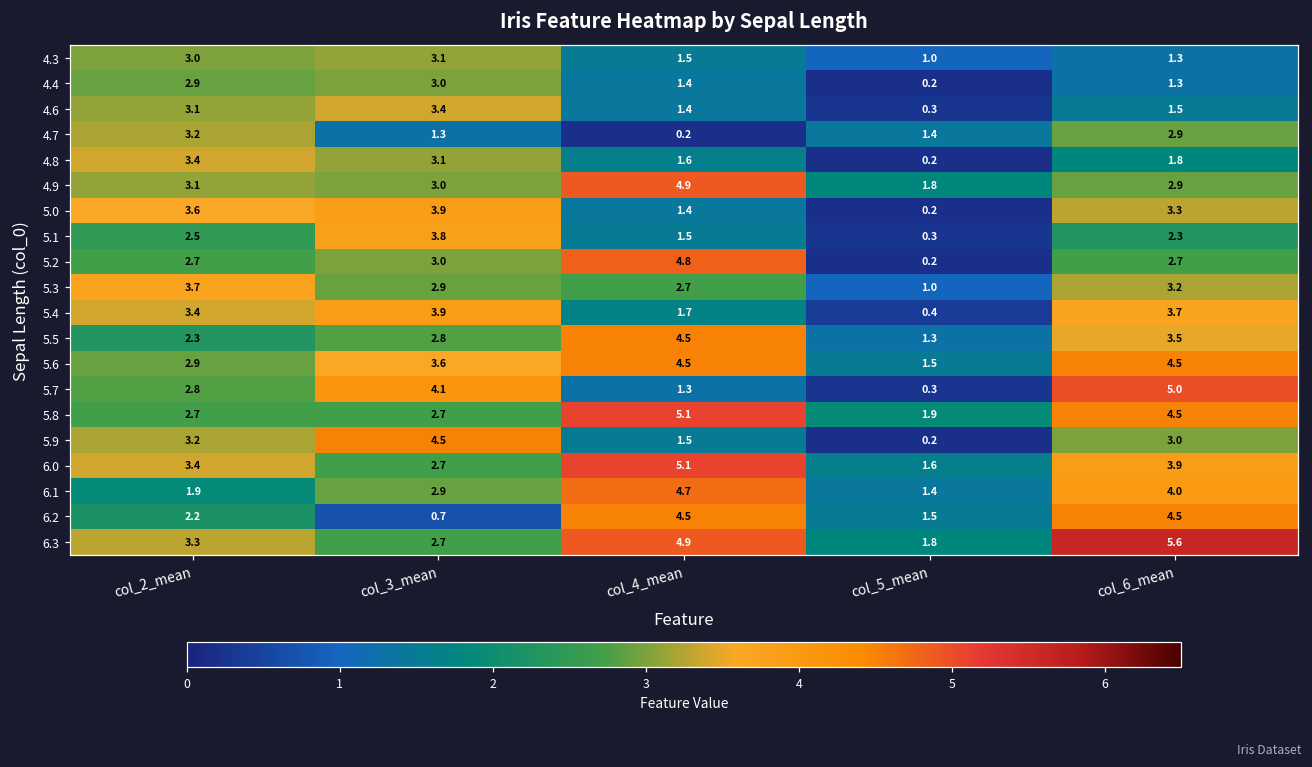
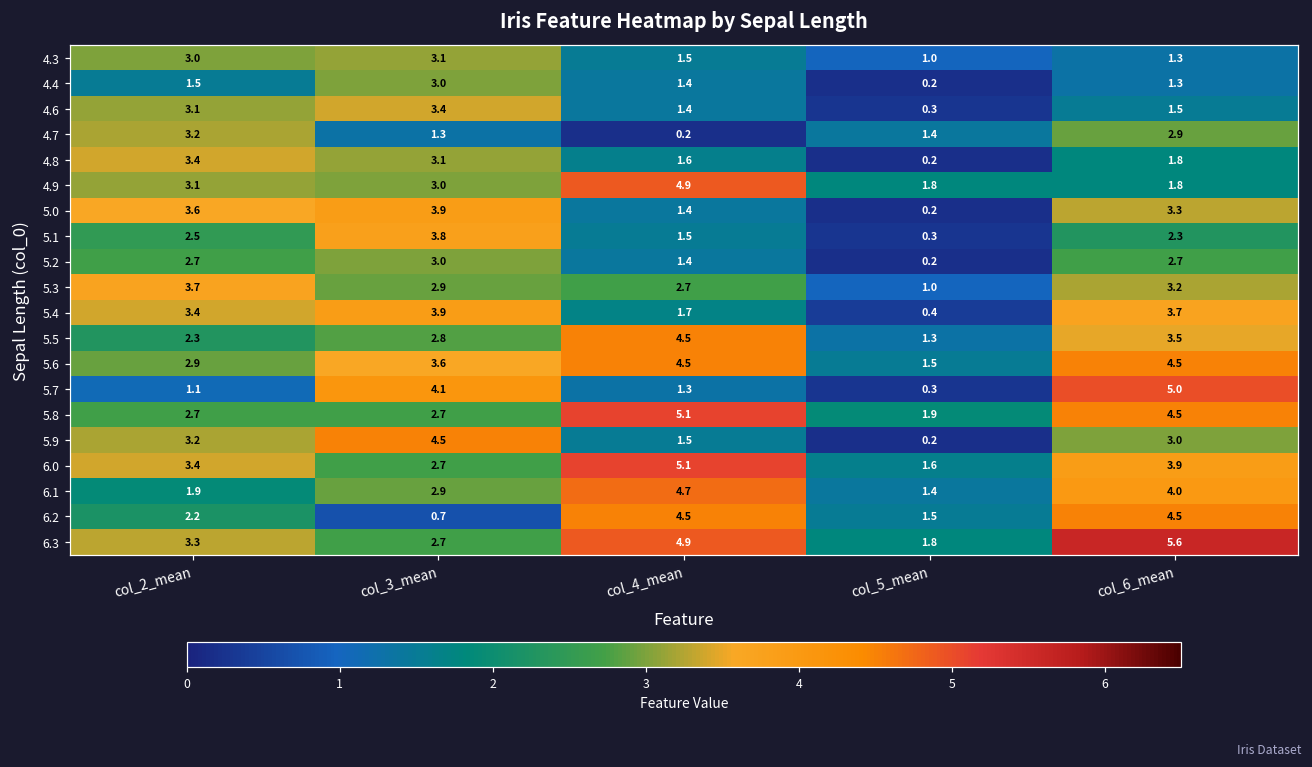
  {
    "4.3": {
      "col_2_mean": 3.0,
      "col_3_mean": 3.1,
      "col_4_mean": 1.5,
      "col_5_mean": 1.0,
      "col_6_mean": 1.3
    },
    "4.4": {
-     "col_2_mean": 2.9,
+     "col_2_mean": 1.5,
      "col_3_mean": 3.0,
      "col_4_mean": 1.4,
      "col_5_mean": 0.2,
      "col_6_mean": 1.3
    },
    "4.6": {
      "col_2_mean": 3.1,
      "col_3_mean": 3.4,
      "col_4_mean": 1.4,
      "col_5_mean": 0.3,
      "col_6_mean": 1.5
    },
    "4.7": {
      "col_2_mean": 3.2,
      "col_3_mean": 1.3,
      "col_4_mean": 0.2,
      "col_5_mean": 1.4,
      "col_6_mean": 2.9
    },
    "4.8": {
      "col_2_mean": 3.4,
      "col_3_mean": 3.1,
      "col_4_mean": 1.6,
      "col_5_mean": 0.2,
      "col_6_mean": 1.8
    },
    "4.9": {
      "col_2_mean": 3.1,
      "col_3_mean": 3.0,
      "col_4_mean": 4.9,
      "col_5_mean": 1.8,
-     "col_6_mean": 2.9
+     "col_6_mean": 1.8
    },
    "5.0": {
      "col_2_mean": 3.6,
      "col_3_mean": 3.9,
      "col_4_mean": 1.4,
      "col_5_mean": 0.2,
      "col_6_mean": 3.3
    },
    "5.1": {
      "col_2_mean": 2.5,
      "col_3_mean": 3.8,
      "col_4_mean": 1.5,
      "col_5_mean": 0.3,
      "col_6_mean": 2.3
    },
    "5.2": {
      "col_2_mean": 2.7,
      "col_3_mean": 3.0,
-     "col_4_mean": 4.8,
+     "col_4_mean": 1.4,
      "col_5_mean": 0.2,
      "col_6_mean": 2.7
    },
    "5.3": {
      "col_2_mean": 3.7,
      "col_3_mean": 2.9,
      "col_4_mean": 2.7,
      "col_5_mean": 1.0,
      "col_6_mean": 3.2
    },
    "5.4": {
      "col_2_mean": 3.4,
      "col_3_mean": 3.9,
      "col_4_mean": 1.7,
      "col_5_mean": 0.4,
      "col_6_mean": 3.7
    },
    "5.5": {
      "col_2_mean": 2.3,
      "col_3_mean": 2.8,
      "col_4_mean": 4.5,
      "col_5_mean": 1.3,
      "col_6_mean": 3.5
    },
    "5.6": {
      "col_2_mean": 2.9,
      "col_3_mean": 3.6,
      "col_4_mean": 4.5,
      "col_5_mean": 1.5,
      "col_6_mean": 4.5
    },
    "5.7": {
-     "col_2_mean": 2.8,
+     "col_2_mean": 1.1,
      "col_3_mean": 4.1,
      "col_4_mean": 1.3,
      "col_5_mean": 0.3,
      "col_6_mean": 5.0
    },
    "5.8": {
      "col_2_mean": 2.7,
      "col_3_mean": 2.7,
      "col_4_mean": 5.1,
      "col_5_mean": 1.9,
      "col_6_mean": 4.5
    },
    "5.9": {
      "col_2_mean": 3.2,
      "col_3_mean": 4.5,
      "col_4_mean": 1.5,
      "col_5_mean": 0.2,
      "col_6_mean": 3.0
    },
    "6.0": {
      "col_2_mean": 3.4,
      "col_3_mean": 2.7,
      "col_4_mean": 5.1,
      "col_5_mean": 1.6,
      "col_6_mean": 3.9
    },
    "6.1": {
      "col_2_mean": 1.9,
      "col_3_mean": 2.9,
      "col_4_mean": 4.7,
      "col_5_mean": 1.4,
      "col_6_mean": 4.0
    },
    "6.2": {
      "col_2_mean": 2.2,
      "col_3_mean": 0.7,
      "col_4_mean": 4.5,
      "col_5_mean": 1.5,
      "col_6_mean": 4.5
    },
    "6.3": {
      "col_2_mean": 3.3,
      "col_3_mean": 2.7,
      "col_4_mean": 4.9,
      "col_5_mean": 1.8,
      "col_6_mean": 5.6
    }
  }
